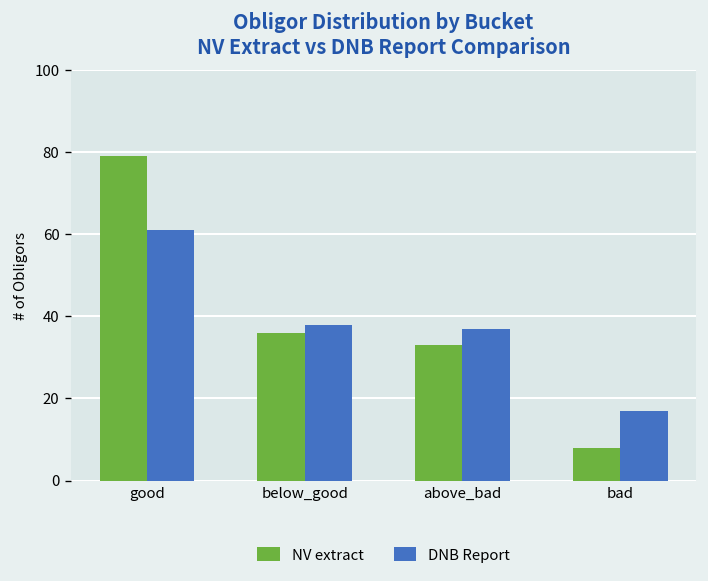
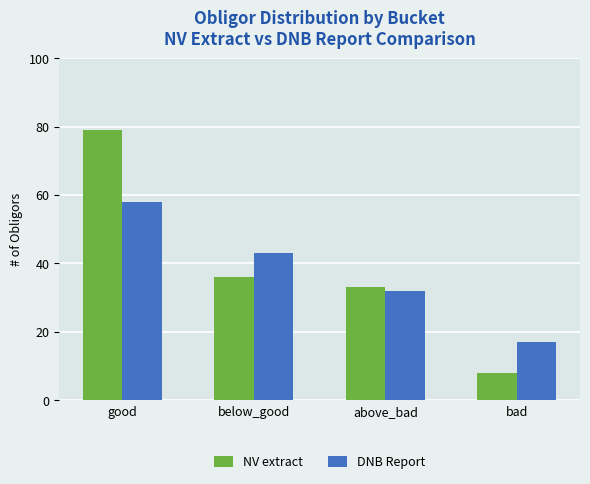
  {
    "NV extract": {
      "good": 79,
      "below_good": 36,
      "above_bad": 33,
      "bad": 8
    },
    "DNB Report": {
-     "good": 61,
-     "below_good": 38,
-     "above_bad": 37,
+     "good": 58,
+     "below_good": 43,
+     "above_bad": 32,
      "bad": 17
    }
  }
